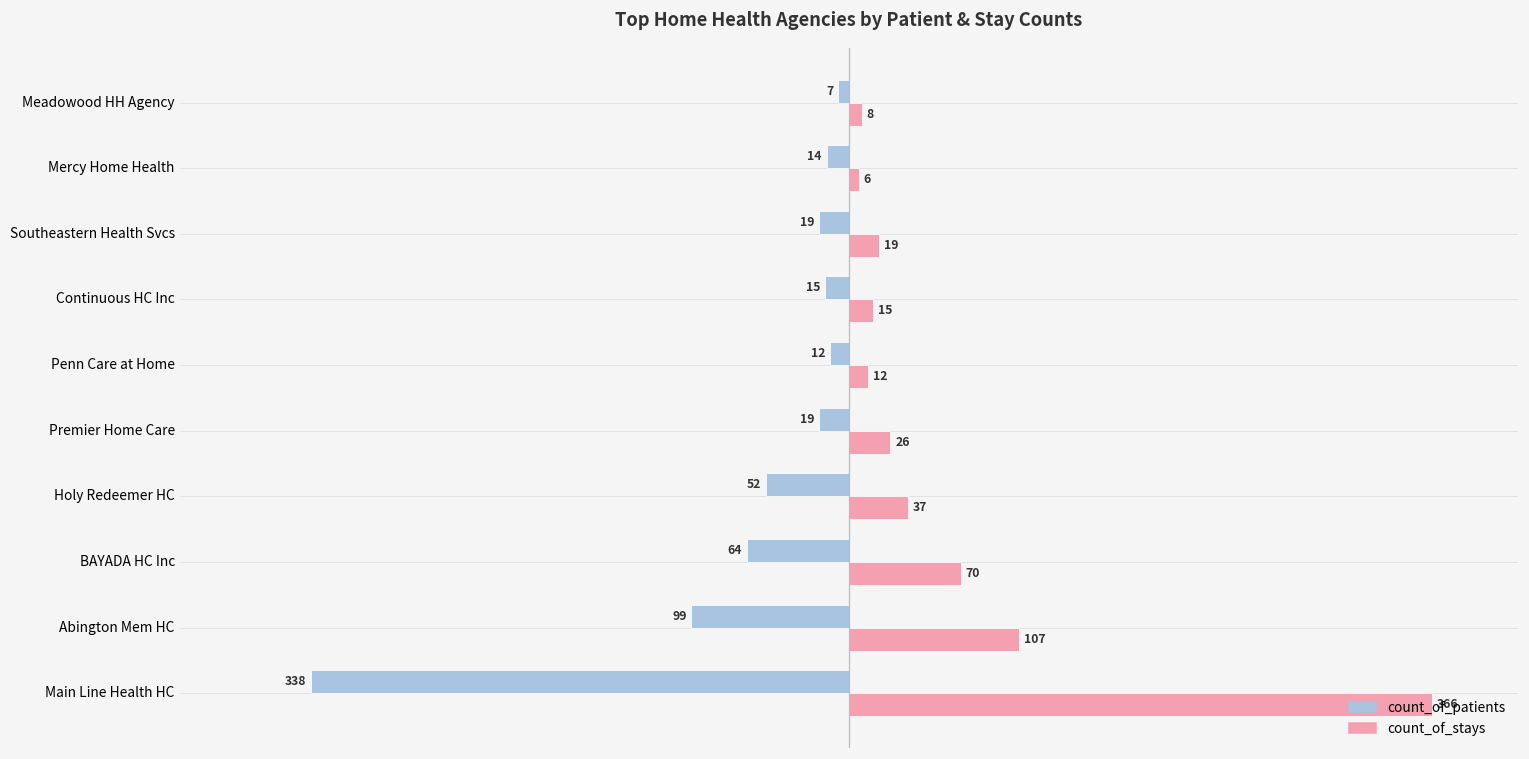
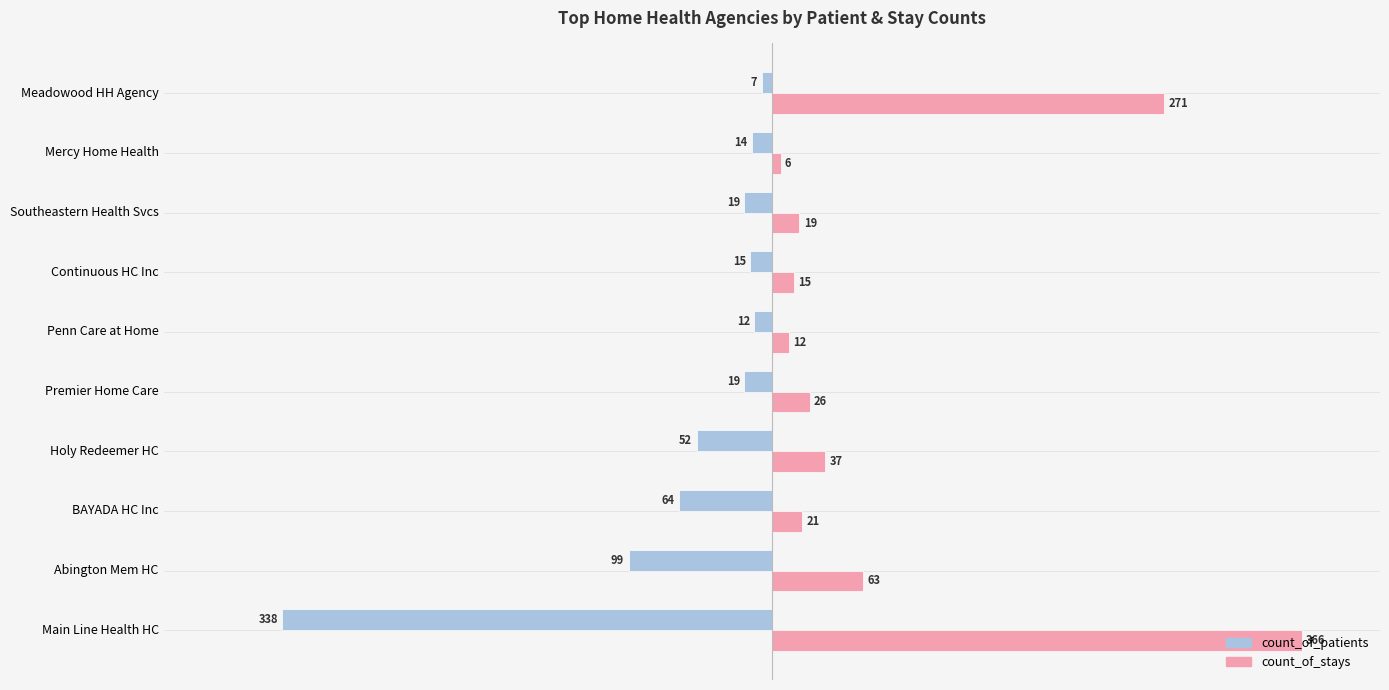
  {
    "count_of_stays": {
-     "Meadowood HH Agency": 8,
+     "Meadowood HH Agency": 271,
      "Mercy Home Health": 6,
      "Southeastern Health Svcs": 19,
      "Continuous HC Inc": 15,
      "Penn Care at Home": 12,
      "Premier Home Care": 26,
      "Holy Redeemer HC": 37,
-     "BAYADA HC Inc": 70,
-     "Abington Mem HC": 107,
+     "BAYADA HC Inc": 21,
+     "Abington Mem HC": 63,
      "Main Line Health HC": 366
    }
  }
